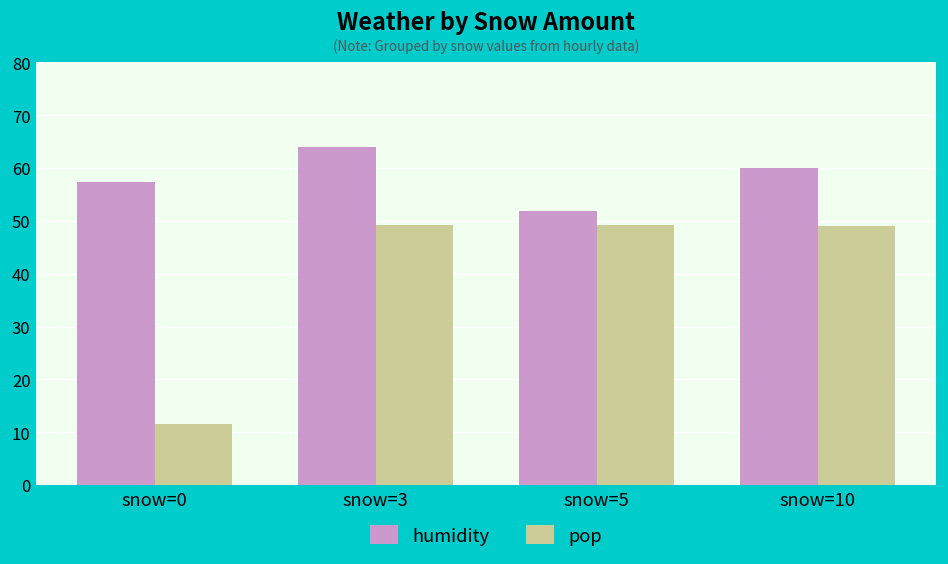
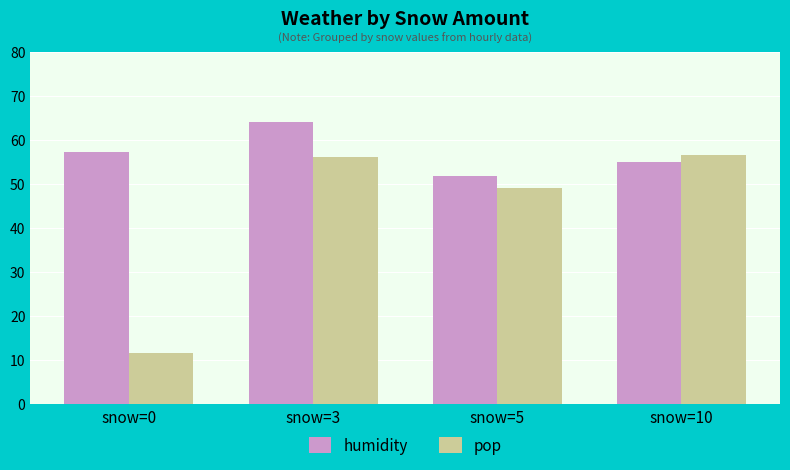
  {
    "humidity": {
      "snow=0": 57,
      "snow=3": 64,
      "snow=5": 52,
-     "snow=10": 60
+     "snow=10": 55
    },
    "pop": {
      "snow=0": 12,
-     "snow=3": 49,
+     "snow=3": 56,
      "snow=5": 49,
-     "snow=10": 49
+     "snow=10": 57
    }
  }
